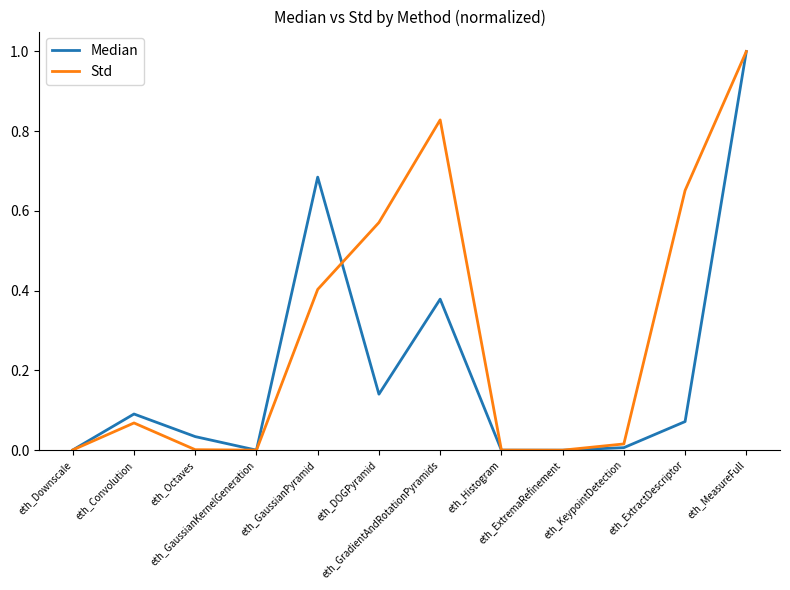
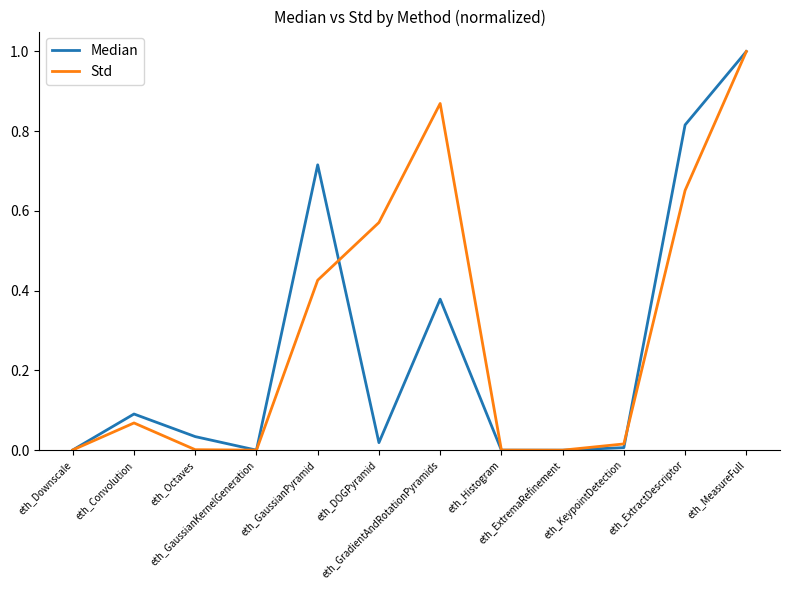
  {
    "Median": {
      "eth_Convolution": 0.09,
      "eth_Octaves": 0.03,
-     "eth_GaussianPyramid": 0.68,
-     "eth_DOGPyramid": 0.14,
+     "eth_GaussianPyramid": 0.72,
+     "eth_DOGPyramid": 0.02,
      "eth_GradientAndRotationPyramids": 0.38,
      "eth_KeypointDetection": 0.01,
-     "eth_ExtractDescriptor": 0.07
+     "eth_ExtractDescriptor": 0.82
    },
    "Std": {
      "eth_Convolution": 0.07,
      "eth_Octaves": 0.00,
-     "eth_GaussianPyramid": 0.40,
+     "eth_GaussianPyramid": 0.43,
      "eth_DOGPyramid": 0.57,
-     "eth_GradientAndRotationPyramids": 0.83,
+     "eth_GradientAndRotationPyramids": 0.87,
      "eth_KeypointDetection": 0.02,
      "eth_ExtractDescriptor": 0.65
    }
  }
